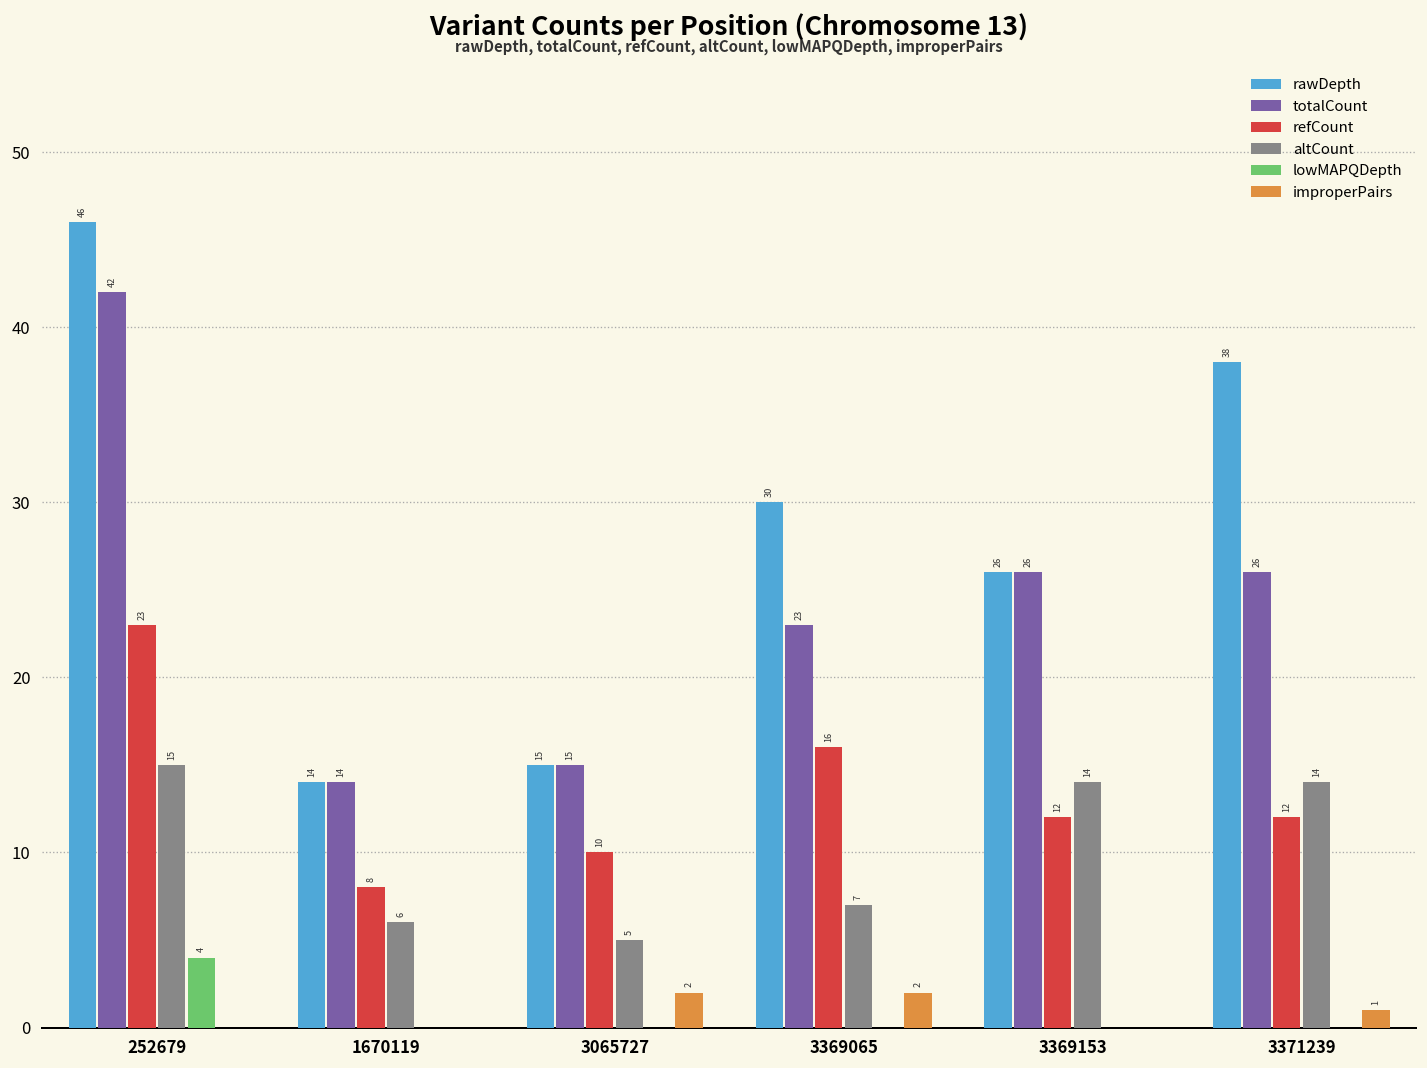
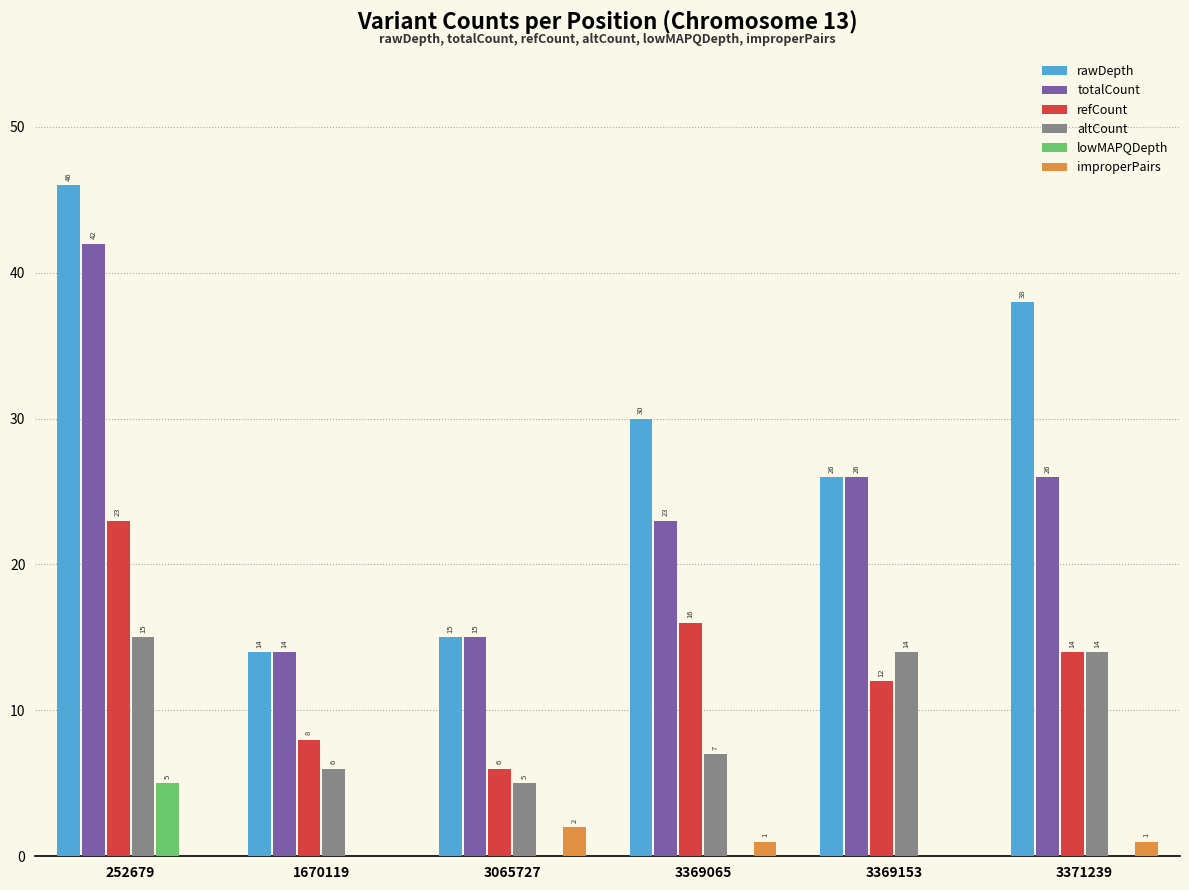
  {
    "rawDepth": {
      "252679": 46,
      "1670119": 14,
      "3065727": 15,
      "3369065": 30,
      "3369153": 26,
      "3371239": 38
    },
    "refCount": {
      "252679": 23,
      "1670119": 8,
-     "3065727": 10,
+     "3065727": 6,
      "3369065": 16,
      "3369153": 12,
-     "3371239": 12
+     "3371239": 14
    },
    "lowMAPQDepth": {
-     "252679": 4
+     "252679": 5
    },
    "improperPairs": {
      "3065727": 2,
-     "3369065": 2,
+     "3369065": 1,
      "3371239": 1
    }
  }
